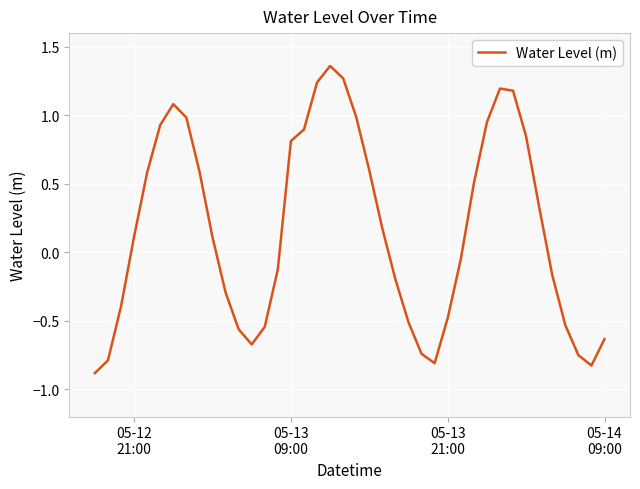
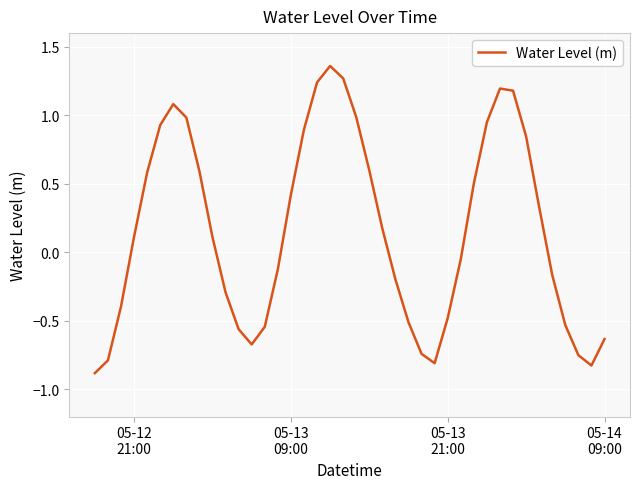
  {
    "05-12 21:00": 0.11,
-   "05-13 09:00": 0.81,
+   "05-13 09:00": 0.42,
    "05-13 21:00": -0.48,
    "05-14 09:00": -0.63
  }
